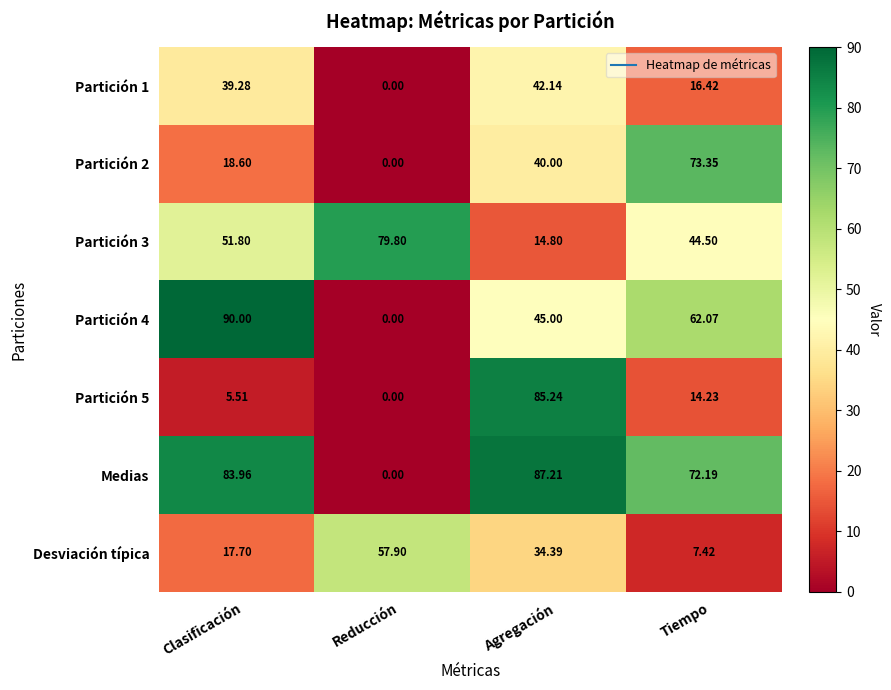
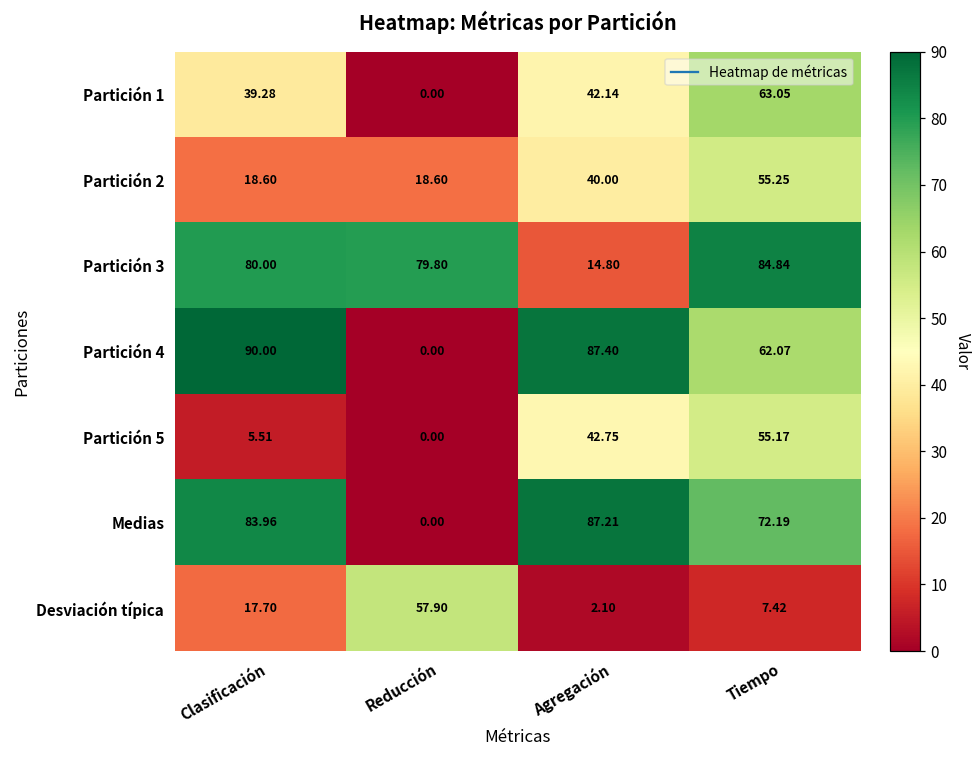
  {
    "Partición 1": {
      "Clasificación": 39.28,
      "Reducción": 0.00,
      "Agregación": 42.14,
-     "Tiempo": 16.42
+     "Tiempo": 63.05
    },
    "Partición 2": {
      "Clasificación": 18.60,
-     "Reducción": 0.00,
+     "Reducción": 18.60,
      "Agregación": 40.00,
-     "Tiempo": 73.35
+     "Tiempo": 55.25
    },
    "Partición 3": {
-     "Clasificación": 51.80,
+     "Clasificación": 80.00,
      "Reducción": 79.80,
      "Agregación": 14.80,
-     "Tiempo": 44.50
+     "Tiempo": 84.84
    },
    "Partición 4": {
      "Clasificación": 90.00,
      "Reducción": 0.00,
-     "Agregación": 45.00,
+     "Agregación": 87.40,
      "Tiempo": 62.07
    },
    "Partición 5": {
      "Clasificación": 5.51,
      "Reducción": 0.00,
-     "Agregación": 85.24,
-     "Tiempo": 14.23
+     "Agregación": 42.75,
+     "Tiempo": 55.17
    },
    "Medias": {
      "Clasificación": 83.96,
      "Reducción": 0.00,
      "Agregación": 87.21,
      "Tiempo": 72.19
    },
    "Desviación típica": {
      "Clasificación": 17.70,
      "Reducción": 57.90,
-     "Agregación": 34.39,
+     "Agregación": 2.10,
      "Tiempo": 7.42
    }
  }
